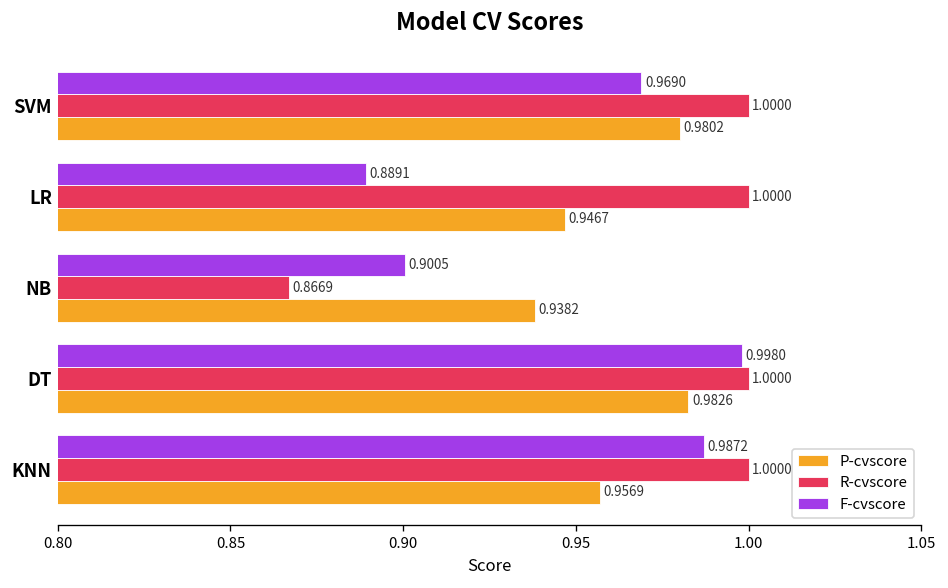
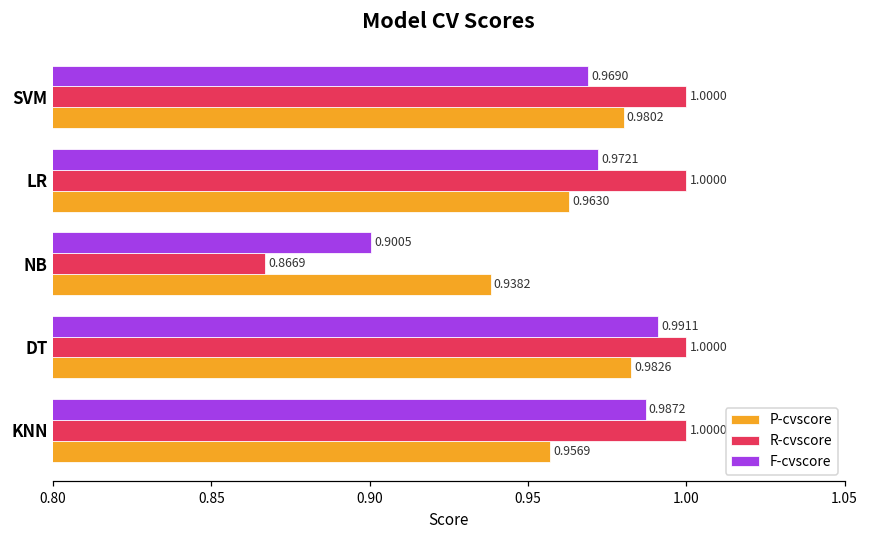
  {
    "P-cvscore": {
      "SVM": 0.9802,
-     "LR": 0.9467,
+     "LR": 0.9630,
      "NB": 0.9382,
      "DT": 0.9826,
      "KNN": 0.9569
    },
    "R-cvscore": {
      "SVM": 1.0000,
      "LR": 1.0000,
      "NB": 0.8669,
      "DT": 1.0000
    },
    "F-cvscore": {
      "SVM": 0.9690,
-     "LR": 0.8891,
+     "LR": 0.9721,
      "NB": 0.9005,
-     "DT": 0.9980,
+     "DT": 0.9911,
      "KNN": 0.9872
    }
  }
